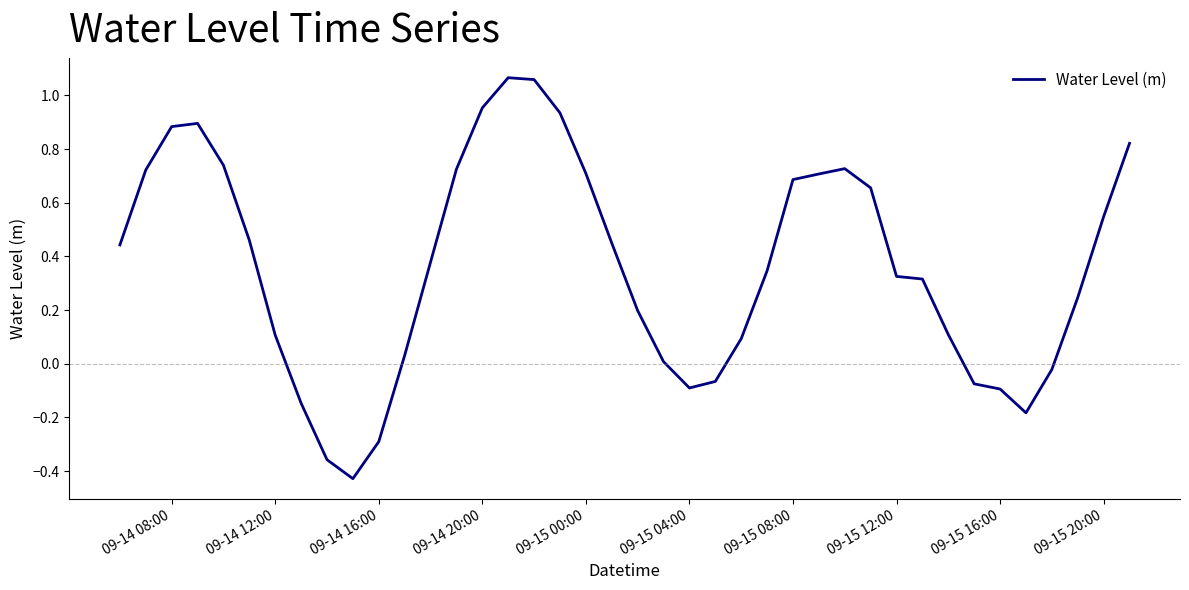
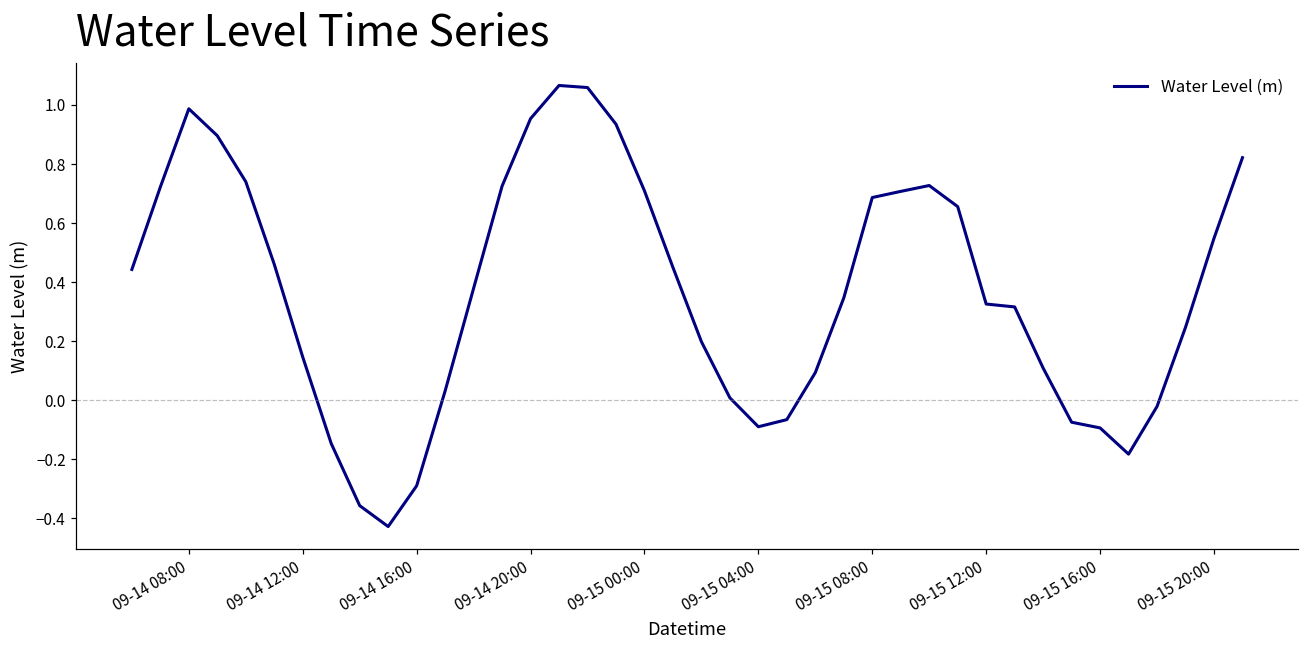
  {
-   "09-14 08:00": 0.88,
-   "09-14 12:00": 0.11,
+   "09-14 08:00": 0.99,
+   "09-14 12:00": 0.15,
    "09-14 16:00": -0.29,
    "09-14 20:00": 0.95,
    "09-15 00:00": 0.71,
    "09-15 04:00": -0.09,
    "09-15 08:00": 0.69,
    "09-15 12:00": 0.33,
    "09-15 16:00": -0.09,
    "09-15 20:00": 0.55
  }
